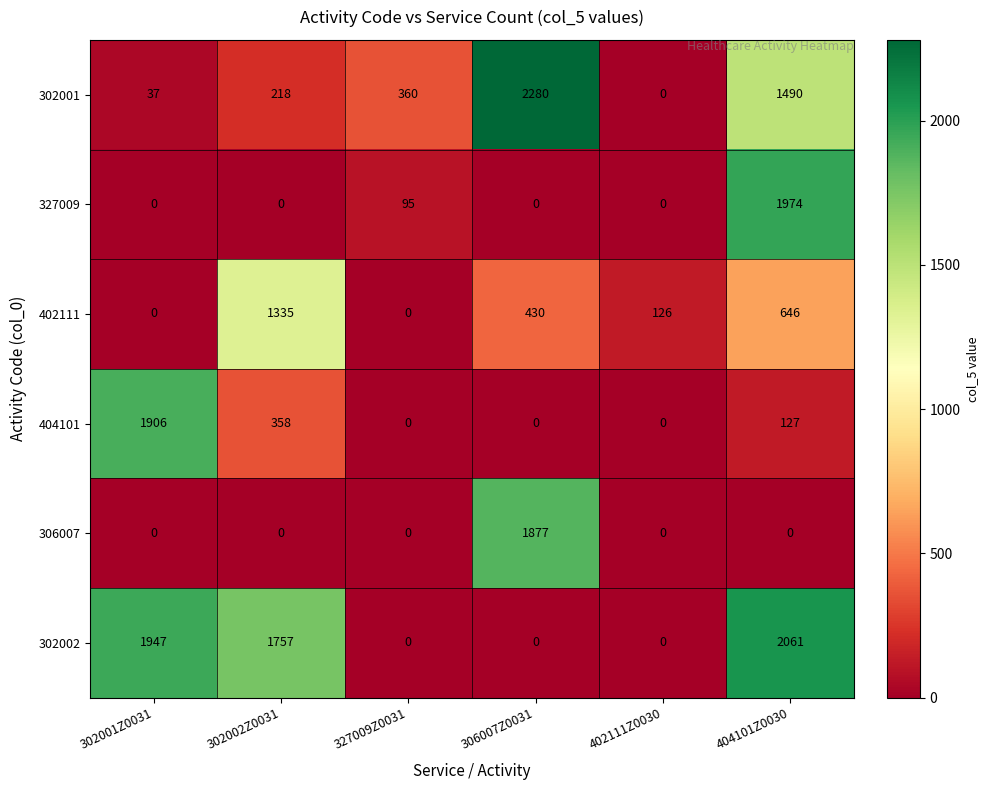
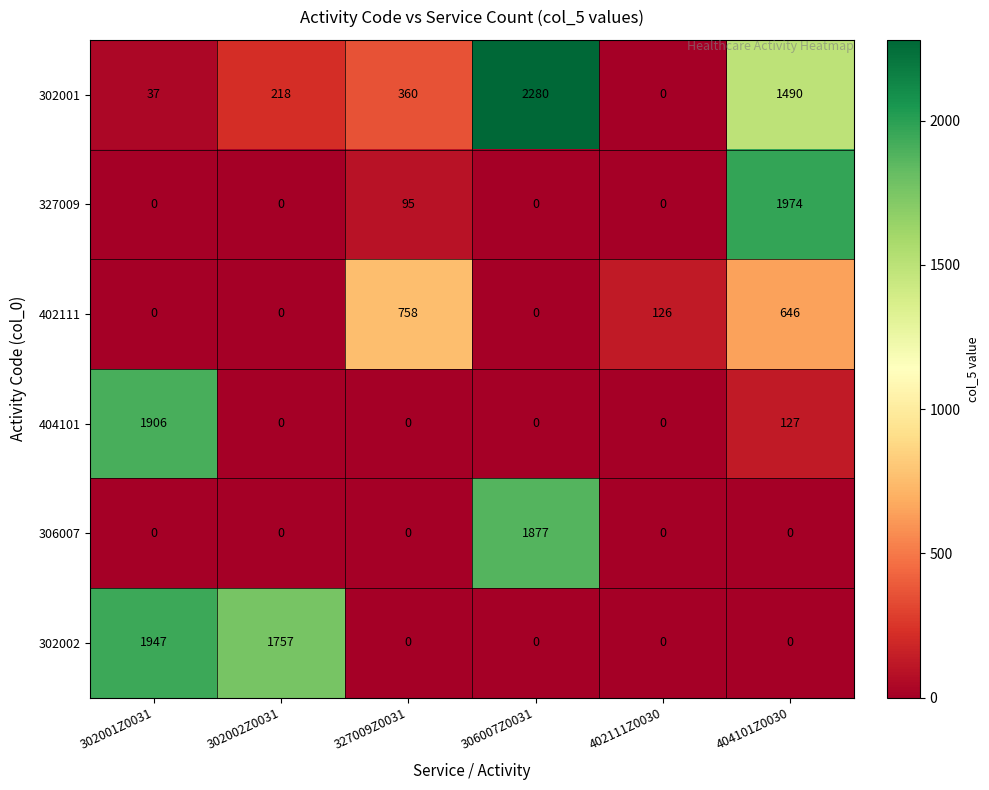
  {
    "302001": {
      "302001Z0031": 37,
      "302002Z0031": 218,
      "327009Z0031": 360,
      "306007Z0031": 2280,
      "402111Z0030": 0
    },
    "327009": {
      "302001Z0031": 0,
      "302002Z0031": 0,
      "327009Z0031": 95,
      "306007Z0031": 0,
      "402111Z0030": 0,
      "404101Z0030": 1974
    },
    "402111": {
      "302001Z0031": 0,
-     "302002Z0031": 1335,
-     "327009Z0031": 0,
-     "306007Z0031": 430,
+     "302002Z0031": 0,
+     "327009Z0031": 758,
+     "306007Z0031": 0,
      "402111Z0030": 126,
      "404101Z0030": 646
    },
    "404101": {
      "302001Z0031": 1906,
-     "302002Z0031": 358,
+     "302002Z0031": 0,
      "327009Z0031": 0,
      "306007Z0031": 0,
      "402111Z0030": 0,
      "404101Z0030": 127
    },
    "306007": {
      "302001Z0031": 0,
      "302002Z0031": 0,
      "327009Z0031": 0,
      "306007Z0031": 1877,
      "402111Z0030": 0,
      "404101Z0030": 0
    },
    "302002": {
      "302001Z0031": 1947,
      "302002Z0031": 1757,
      "327009Z0031": 0,
      "306007Z0031": 0,
      "402111Z0030": 0,
-     "404101Z0030": 2061
+     "404101Z0030": 0
    }
  }
